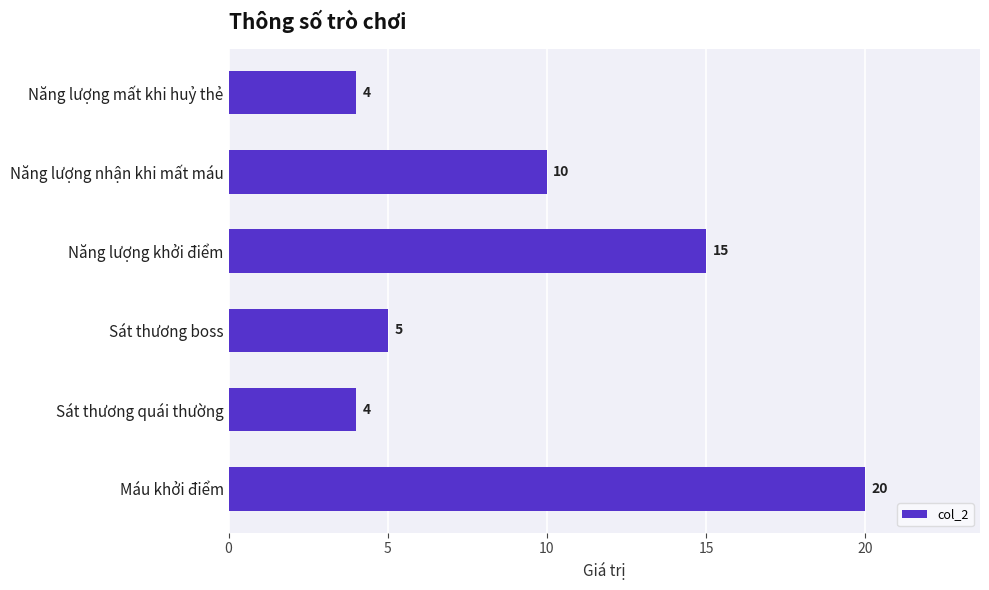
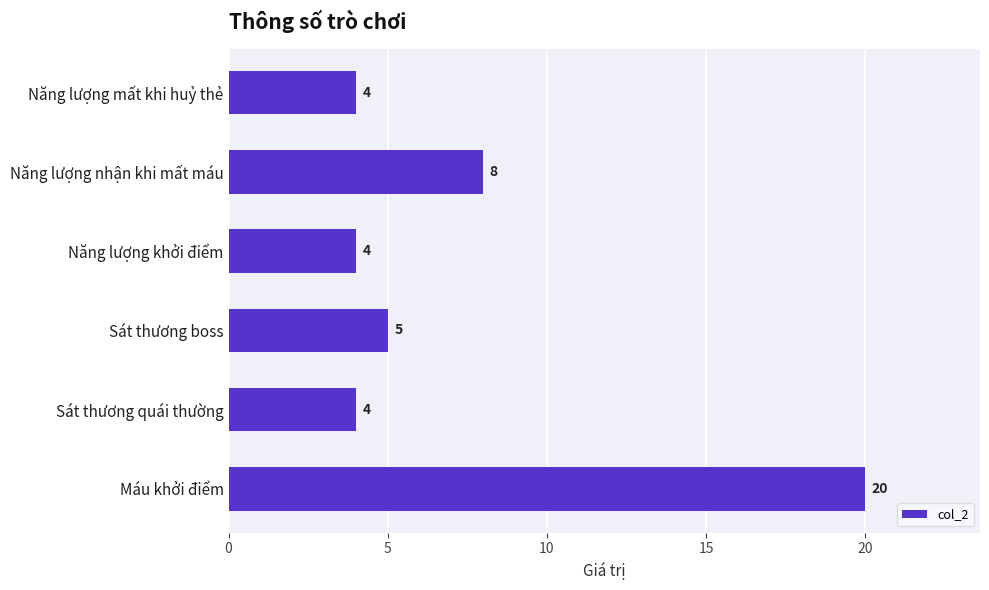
  {
    "Năng lượng mất khi huỷ thẻ": 4,
-   "Năng lượng nhận khi mất máu": 10,
-   "Năng lượng khởi điểm": 15,
+   "Năng lượng nhận khi mất máu": 8,
+   "Năng lượng khởi điểm": 4,
    "Sát thương boss": 5,
    "Sát thương quái thường": 4,
    "Máu khởi điểm": 20
  }
